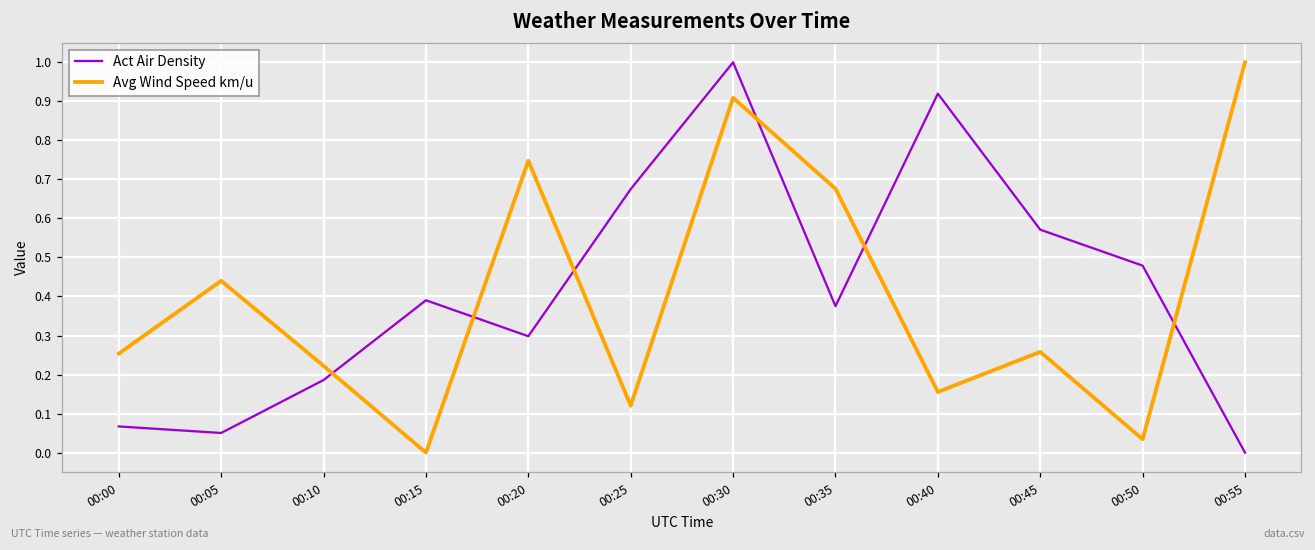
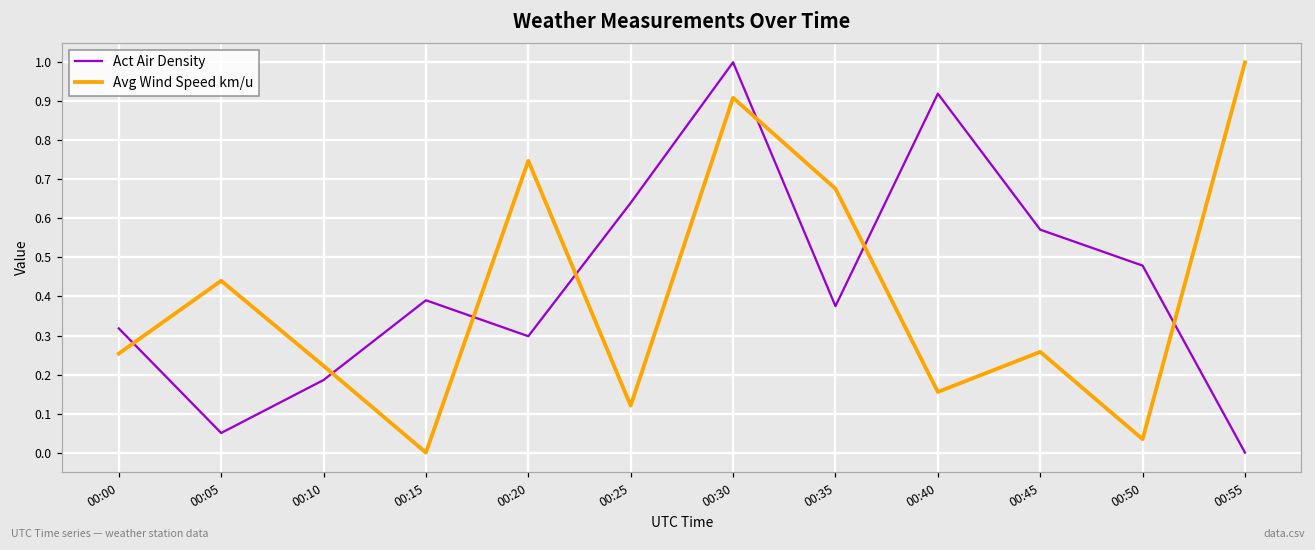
  {
    "Act Air Density": {
-     "00:00": 0.07,
+     "00:00": 0.32,
      "00:05": 0.05,
      "00:10": 0.19,
      "00:15": 0.39,
      "00:20": 0.30,
-     "00:25": 0.68,
+     "00:25": 0.64,
      "00:30": 1.00,
      "00:35": 0.38,
      "00:40": 0.92,
      "00:45": 0.57,
      "00:50": 0.48,
      "00:55": 0.00
    },
    "Avg Wind Speed km/u": {
      "00:00": 0.25,
      "00:05": 0.44,
      "00:10": 0.22,
      "00:15": 0.00,
      "00:20": 0.75,
      "00:25": 0.12,
      "00:30": 0.91,
      "00:35": 0.68,
      "00:40": 0.16,
      "00:45": 0.26,
      "00:50": 0.03,
      "00:55": 1.00
    }
  }
